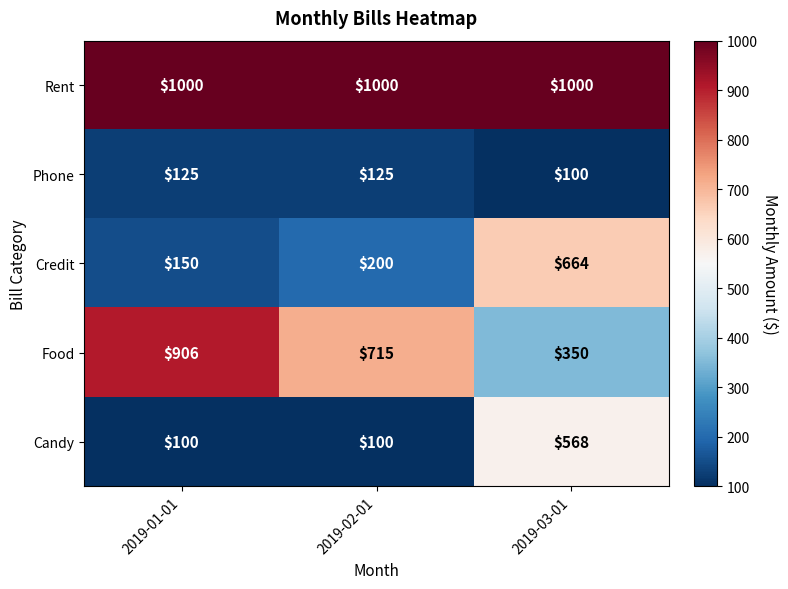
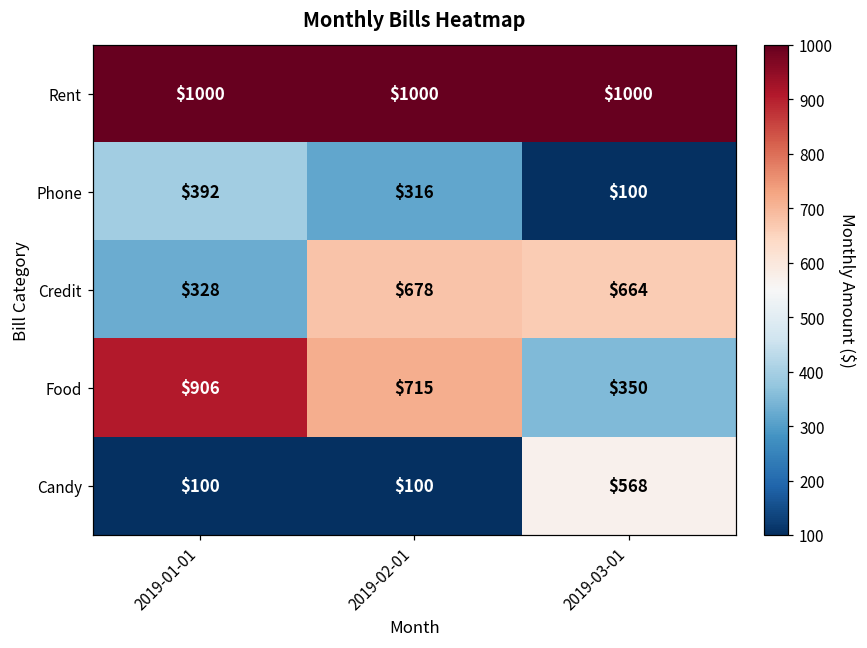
  {
    "Rent": {
      "2019-01-01": "$1000",
      "2019-02-01": "$1000",
      "2019-03-01": "$1000"
    },
    "Phone": {
-     "2019-01-01": "$125",
-     "2019-02-01": "$125",
+     "2019-01-01": "$392",
+     "2019-02-01": "$316",
      "2019-03-01": "$100"
    },
    "Credit": {
-     "2019-01-01": "$150",
-     "2019-02-01": "$200",
+     "2019-01-01": "$328",
+     "2019-02-01": "$678",
      "2019-03-01": "$664"
    },
    "Food": {
      "2019-01-01": "$906",
      "2019-02-01": "$715",
      "2019-03-01": "$350"
    },
    "Candy": {
      "2019-01-01": "$100",
      "2019-02-01": "$100",
      "2019-03-01": "$568"
    }
  }
